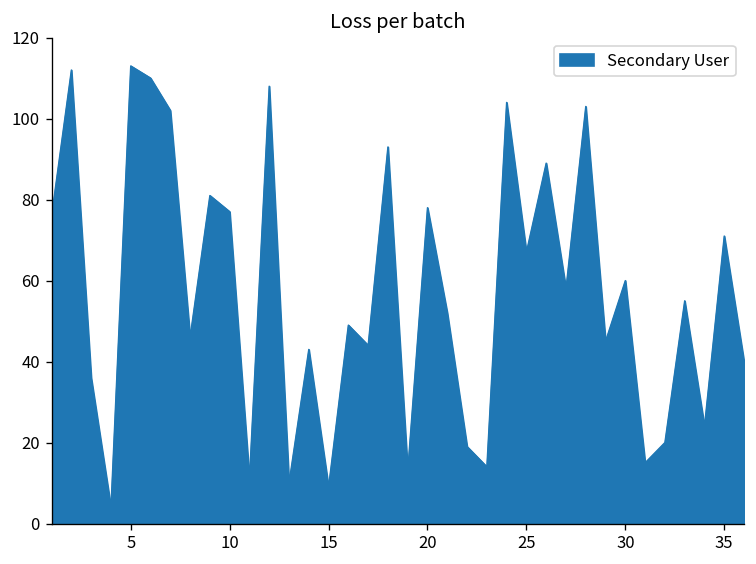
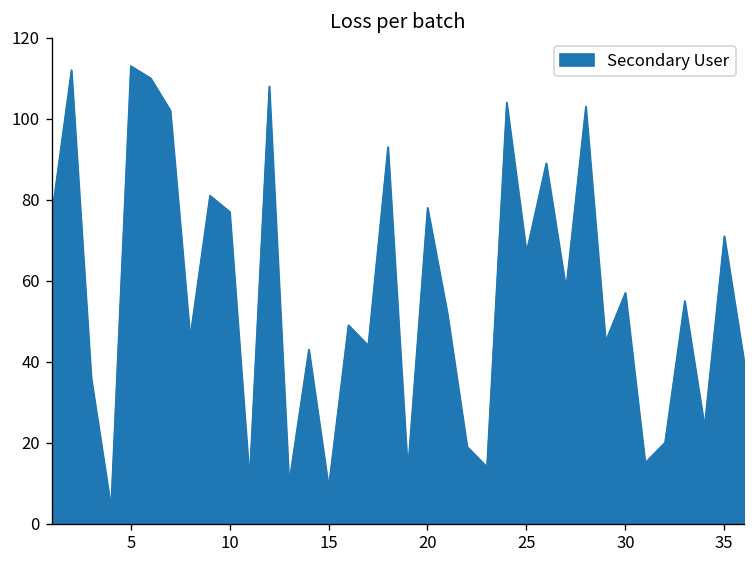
  {
    "5": 113,
    "10": 77,
    "15": 9,
    "20": 78,
    "25": 67,
-   "30": 60,
+   "30": 57,
    "35": 71
  }
